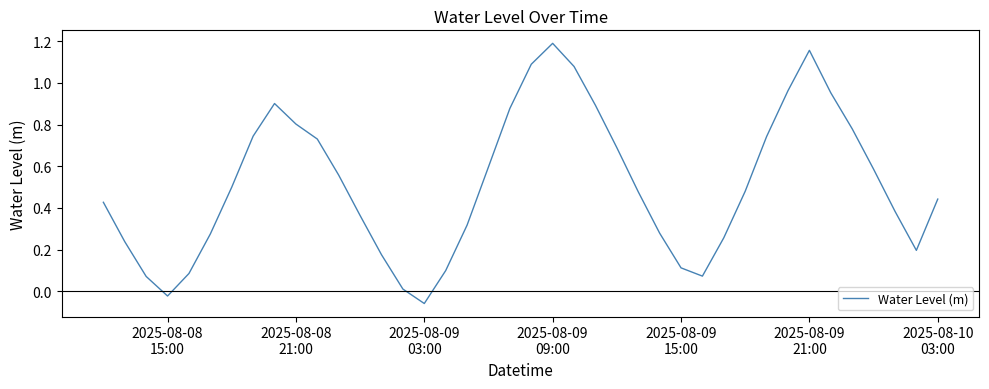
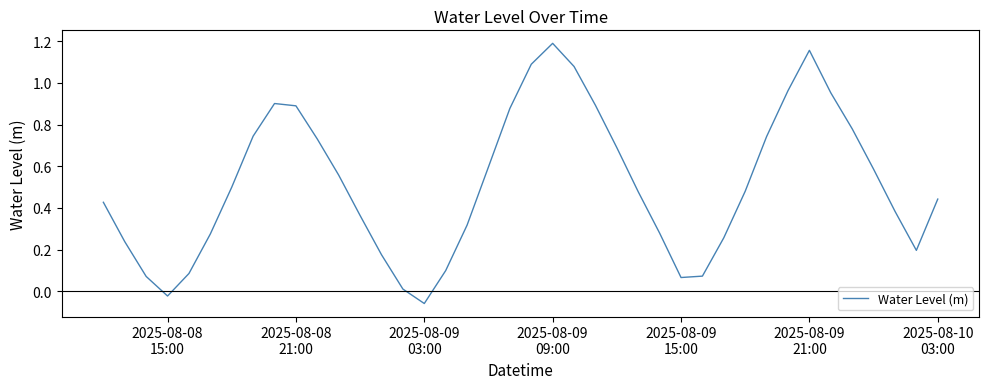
  {
    "2025-08-08 15:00": -0.02,
-   "2025-08-08 21:00": 0.80,
+   "2025-08-08 21:00": 0.89,
    "2025-08-09 03:00": -0.06,
    "2025-08-09 09:00": 1.19,
-   "2025-08-09 15:00": 0.11,
+   "2025-08-09 15:00": 0.07,
    "2025-08-09 21:00": 1.16,
    "2025-08-10 03:00": 0.44
  }
